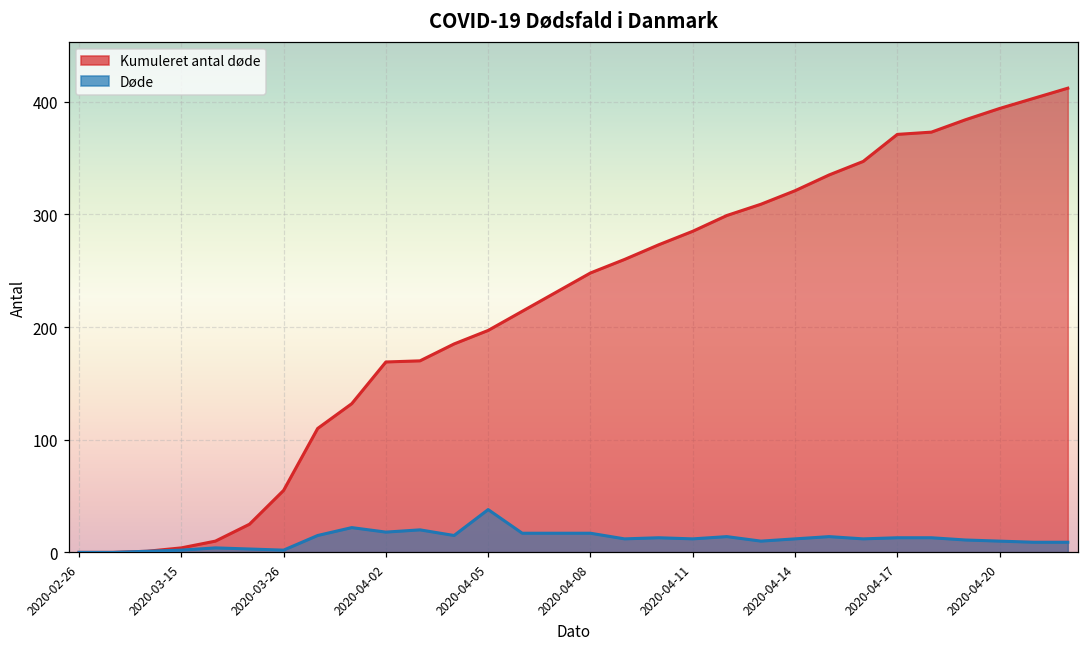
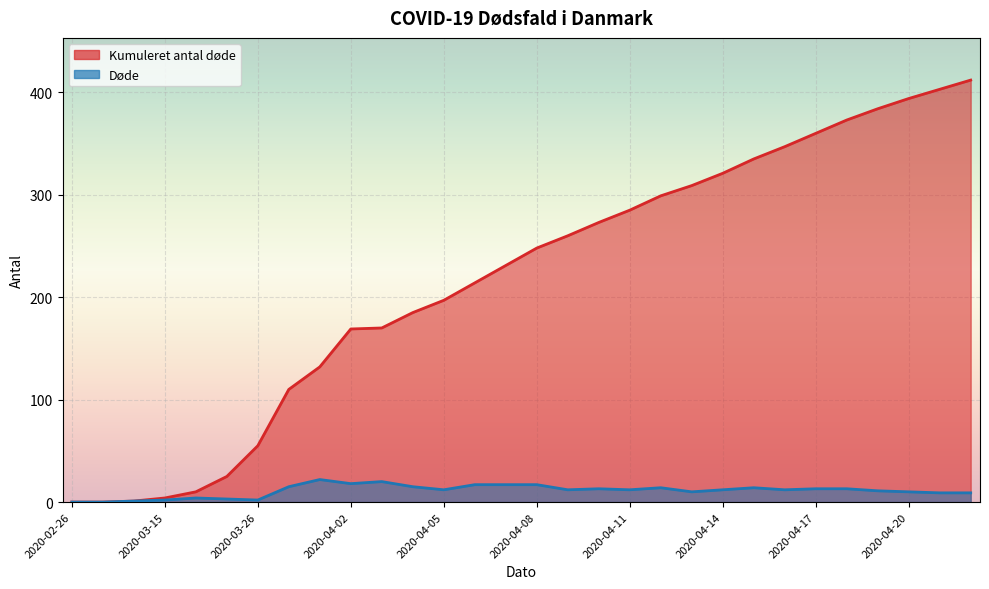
  {
    "Kumuleret antal døde": {
      "2020-03-26": 55,
      "2020-04-02": 169,
      "2020-04-05": 197,
      "2020-04-08": 248,
      "2020-04-11": 285,
      "2020-04-14": 321,
-     "2020-04-17": 371,
+     "2020-04-17": 360,
      "2020-04-20": 394
    },
    "Døde": {
      "2020-03-26": 2,
      "2020-04-02": 18,
-     "2020-04-05": 38,
+     "2020-04-05": 12,
      "2020-04-08": 17,
      "2020-04-11": 12,
      "2020-04-14": 12,
      "2020-04-17": 13,
      "2020-04-20": 10
    }
  }
